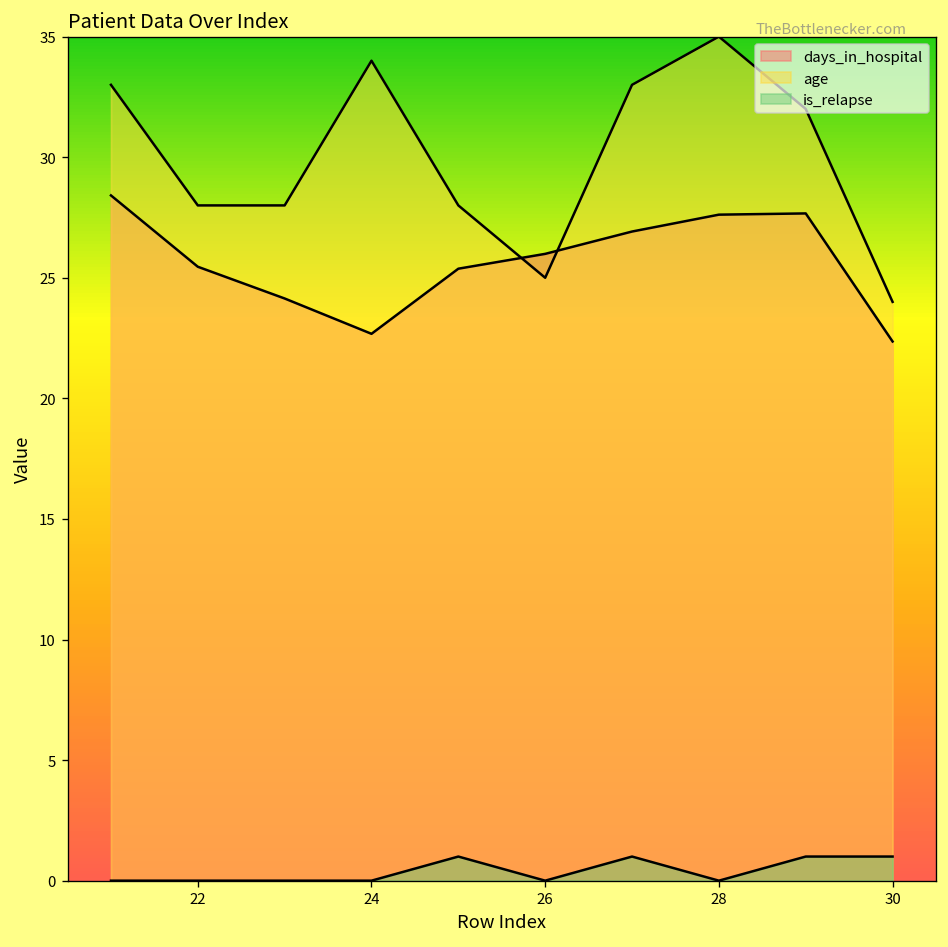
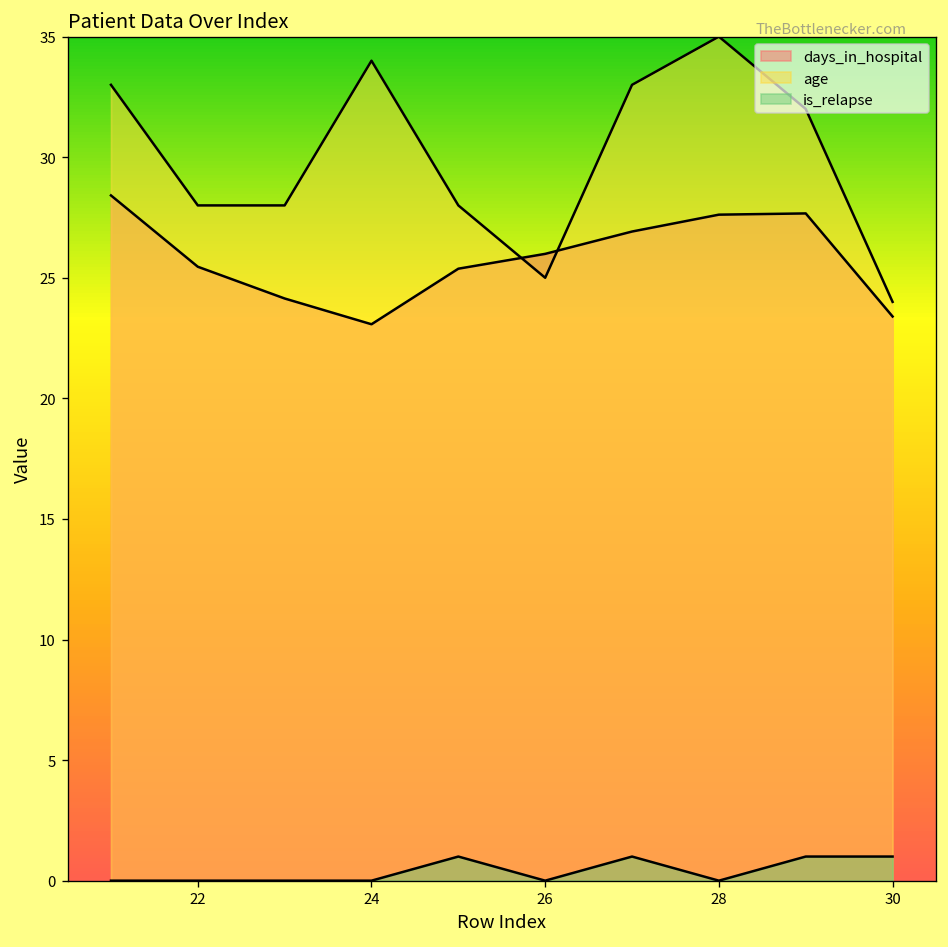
  {
    "days_in_hospital": {
      "22": 25.5,
-     "24": 22.7,
+     "24": 23.1,
      "26": 26.0,
      "28": 27.6,
-     "30": 22.4
+     "30": 23.4
    },
    "age": {
      "22": 28.0,
      "24": 34.0,
      "26": 25.0,
      "28": 35.0,
      "30": 24.0
    },
    "is_relapse": {
      "22": 0.0,
      "24": 0.0,
      "26": 0.0,
      "28": 0.0,
      "30": 1.0
    }
  }
